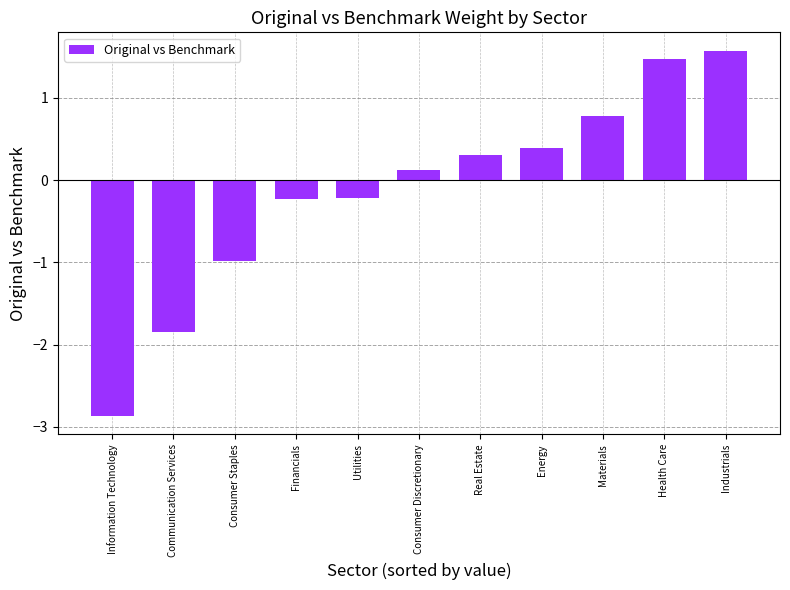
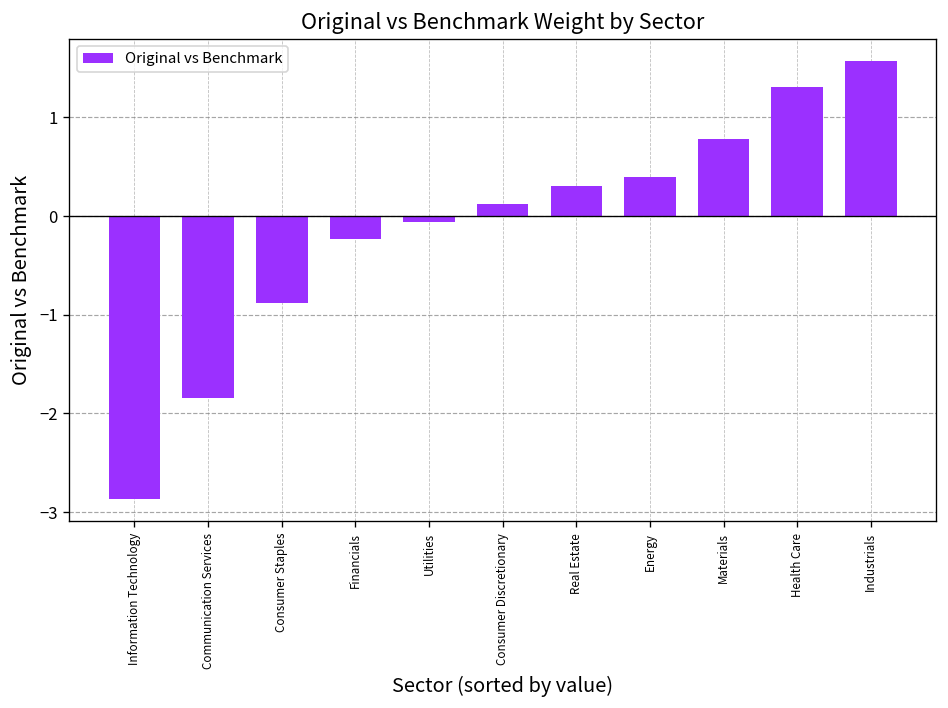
  {
    "Information Technology": -2.9,
    "Communication Services": -1.8,
-   "Consumer Staples": -1.0,
+   "Consumer Staples": -0.9,
    "Financials": -0.2,
-   "Utilities": -0.2,
+   "Utilities": -0.1,
    "Consumer Discretionary": 0.1,
    "Real Estate": 0.3,
    "Energy": 0.4,
    "Materials": 0.8,
-   "Health Care": 1.5,
+   "Health Care": 1.3,
    "Industrials": 1.6
  }
